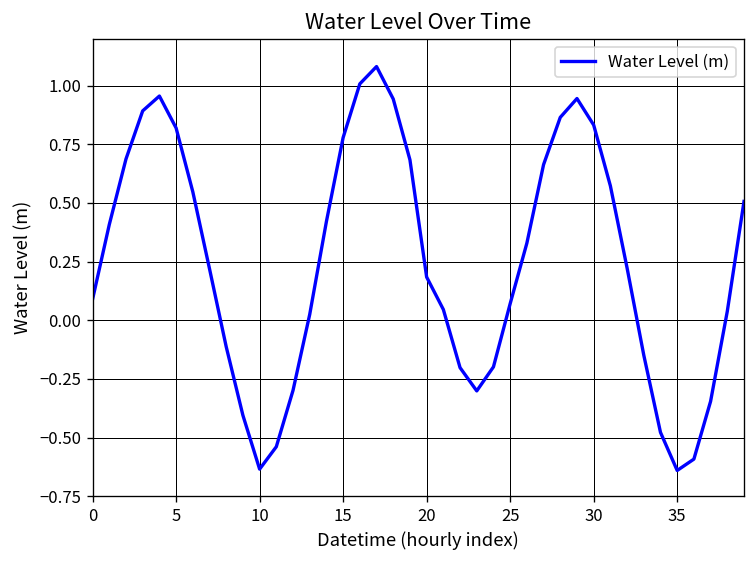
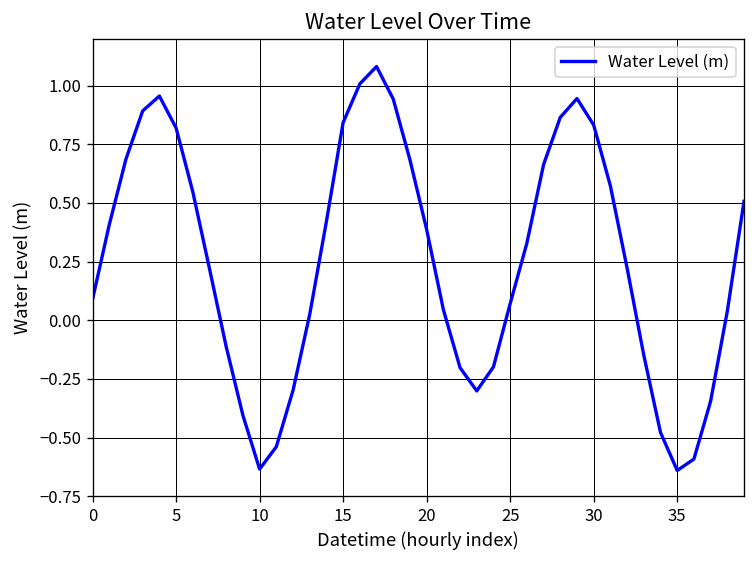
  {
    "0": 0.09,
    "5": 0.82,
    "10": -0.63,
-   "15": 0.78,
-   "20": 0.18,
+   "15": 0.84,
+   "20": 0.39,
    "25": 0.07,
    "30": 0.83,
    "35": -0.64
  }
